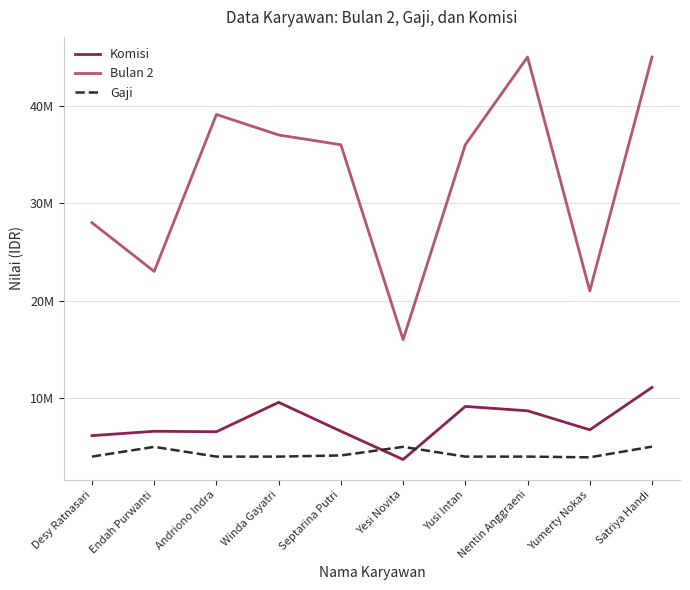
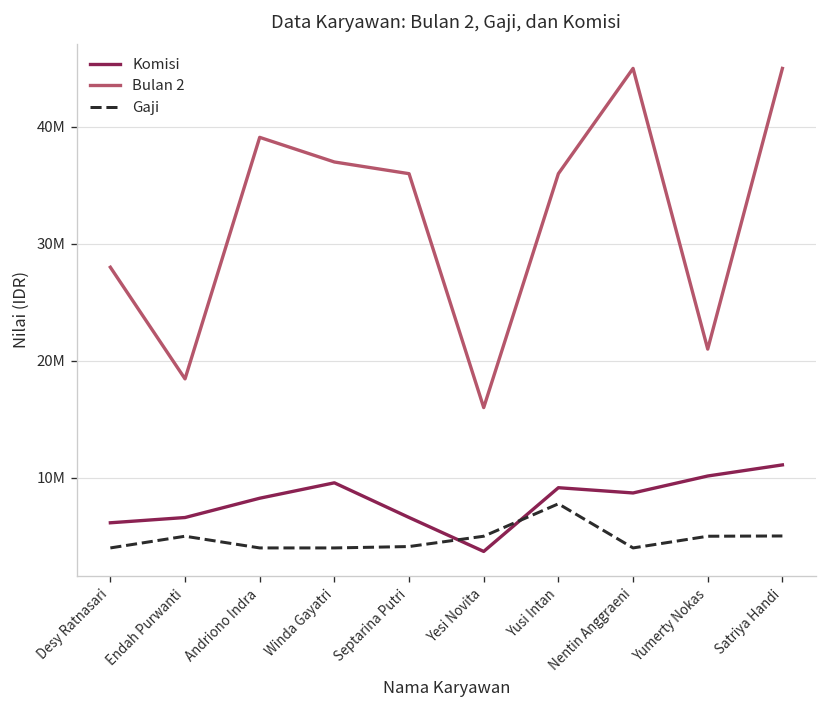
  {
    "Komisi": {
      "Desy Ratnasari": 6000000,
      "Endah Purwanti": 7000000,
-     "Andriono Indra": 7000000,
+     "Andriono Indra": 8000000,
      "Winda Gayatri": 10000000,
      "Septarina Putri": 7000000,
      "Yesi Novita": 4000000,
      "Yusi Intan": 9000000,
      "Nentin Anggraeni": 9000000,
-     "Yumerty Nokas": 7000000,
+     "Yumerty Nokas": 10000000,
      "Satriya Handi": 11000000
    },
    "Bulan 2": {
      "Desy Ratnasari": 28000000,
-     "Endah Purwanti": 23000000,
+     "Endah Purwanti": 18000000,
      "Andriono Indra": 39000000,
      "Winda Gayatri": 37000000,
      "Septarina Putri": 36000000,
      "Yesi Novita": 16000000,
      "Yusi Intan": 36000000,
      "Nentin Anggraeni": 45000000,
      "Yumerty Nokas": 21000000,
      "Satriya Handi": 45000000
    },
    "Gaji": {
      "Desy Ratnasari": 4000000,
      "Endah Purwanti": 5000000,
      "Andriono Indra": 4000000,
      "Winda Gayatri": 4000000,
      "Septarina Putri": 4000000,
      "Yesi Novita": 5000000,
-     "Yusi Intan": 4000000,
+     "Yusi Intan": 8000000,
      "Nentin Anggraeni": 4000000,
-     "Yumerty Nokas": 4000000,
+     "Yumerty Nokas": 5000000,
      "Satriya Handi": 5000000
    }
  }
